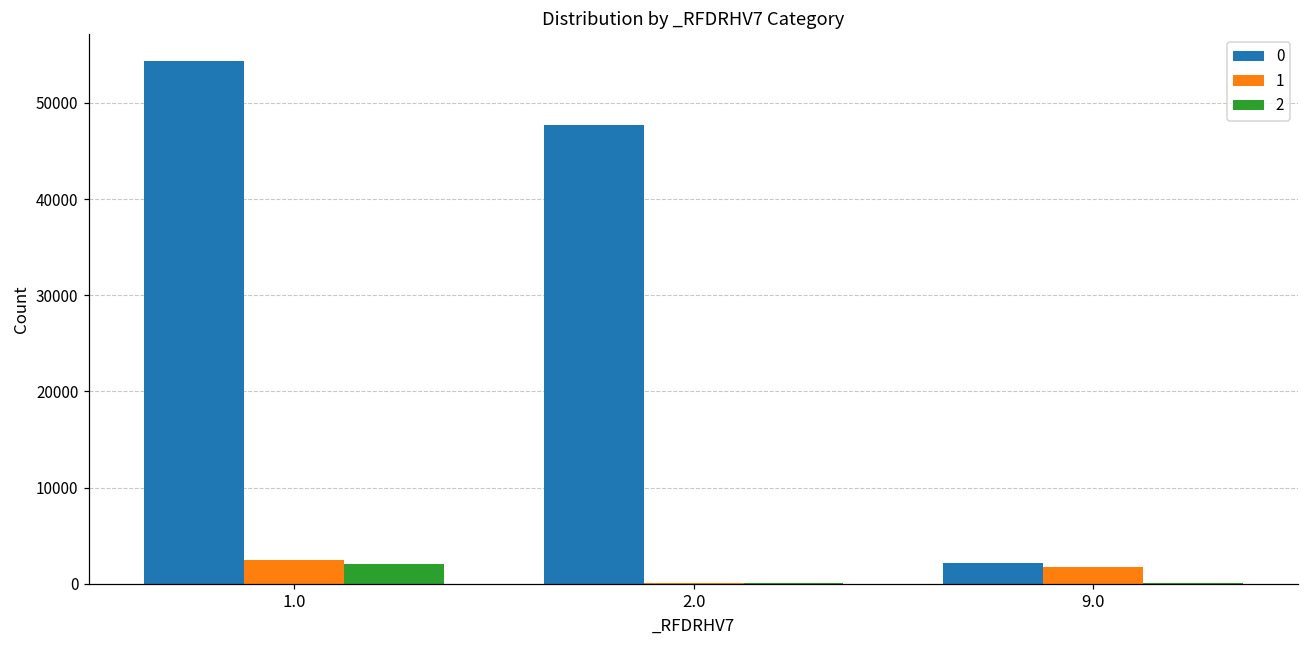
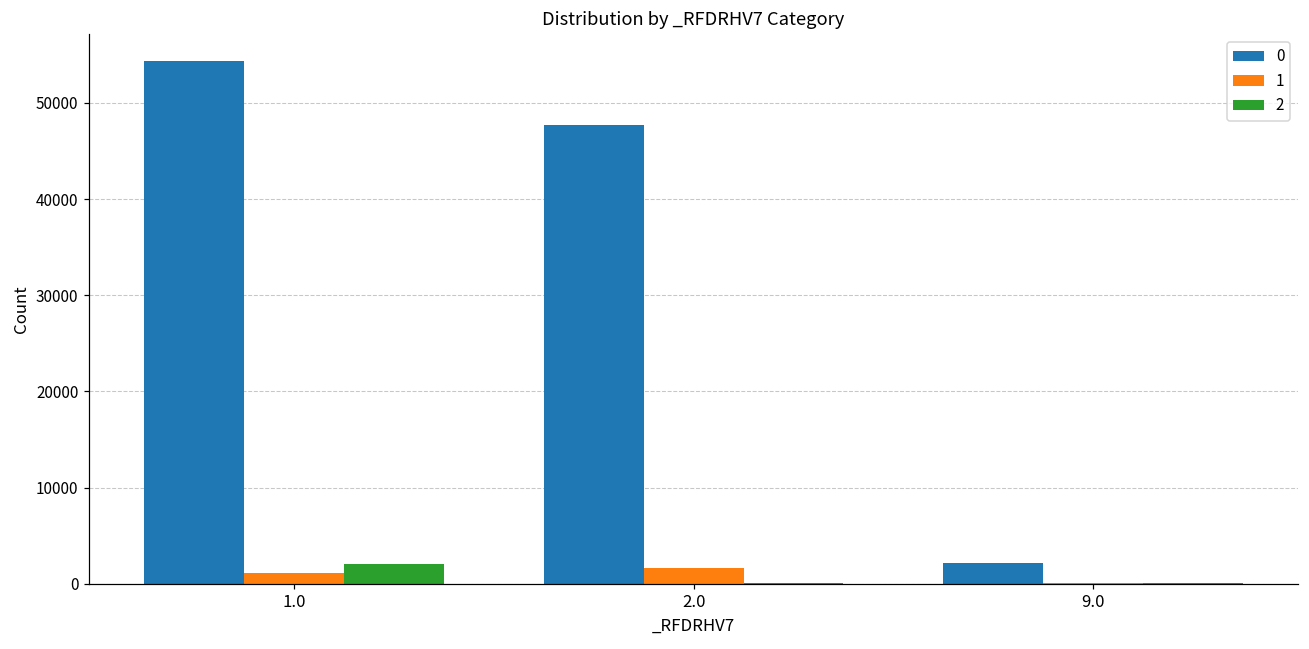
  {
    "0": {
      "1.0": 54000,
      "2.0": 48000,
      "9.0": 2000
    },
    "1": {
-     "1.0": 3000,
-     "2.0": 0,
-     "9.0": 2000
+     "1.0": 1000,
+     "2.0": 2000,
+     "9.0": 0
    },
    "2": {
      "1.0": 2000
    }
  }
